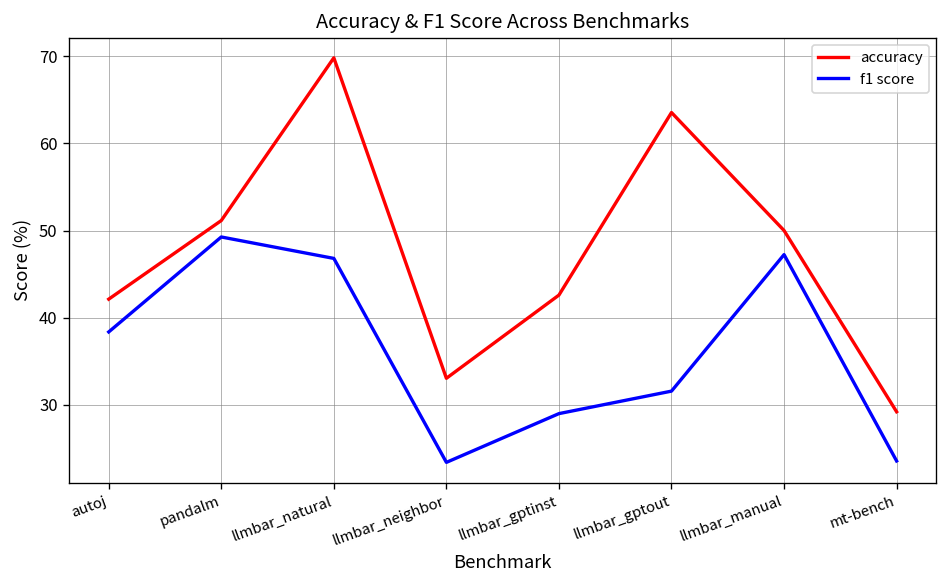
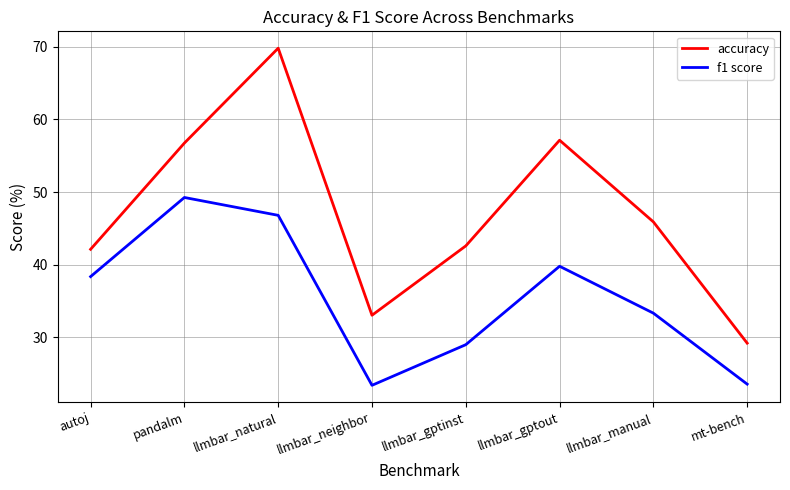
  {
    "accuracy": {
      "autoj": 42,
-     "pandalm": 51,
+     "pandalm": 57,
      "llmbar_natural": 70,
      "llmbar_neighbor": 33,
      "llmbar_gptinst": 43,
-     "llmbar_gptout": 64,
-     "llmbar_manual": 50,
+     "llmbar_gptout": 57,
+     "llmbar_manual": 46,
      "mt-bench": 29
    },
    "f1 score": {
      "autoj": 38,
      "pandalm": 49,
      "llmbar_natural": 47,
      "llmbar_neighbor": 23,
      "llmbar_gptinst": 29,
-     "llmbar_gptout": 32,
-     "llmbar_manual": 47,
+     "llmbar_gptout": 40,
+     "llmbar_manual": 33,
      "mt-bench": 24
    }
  }
